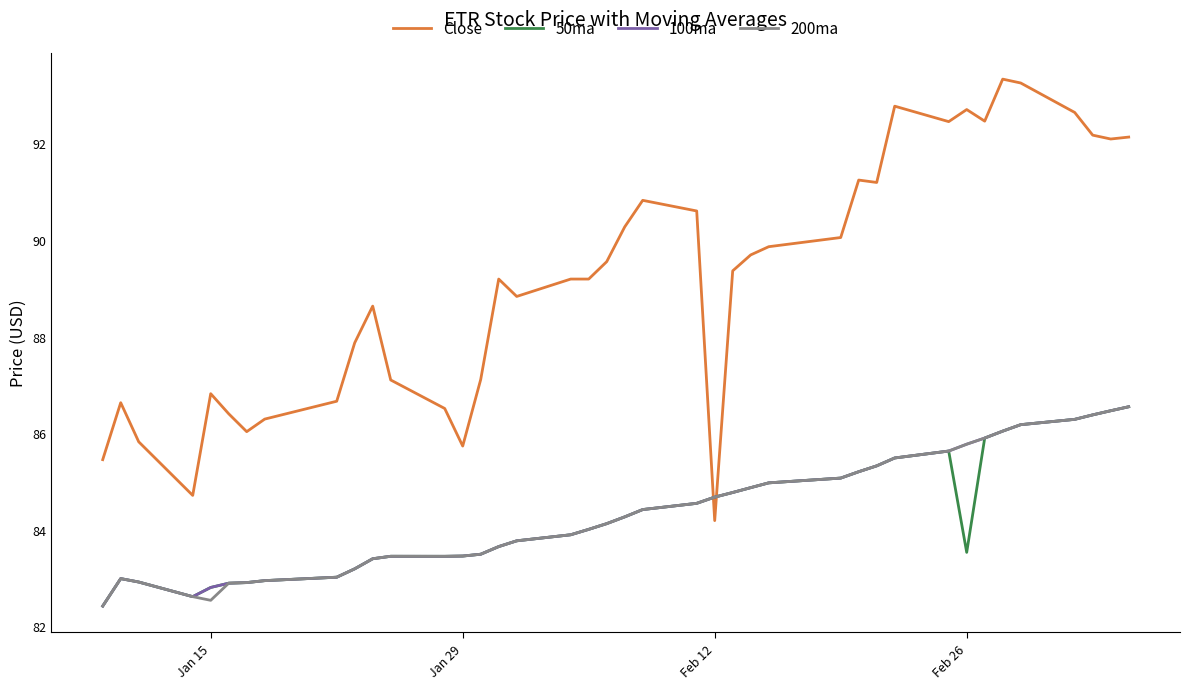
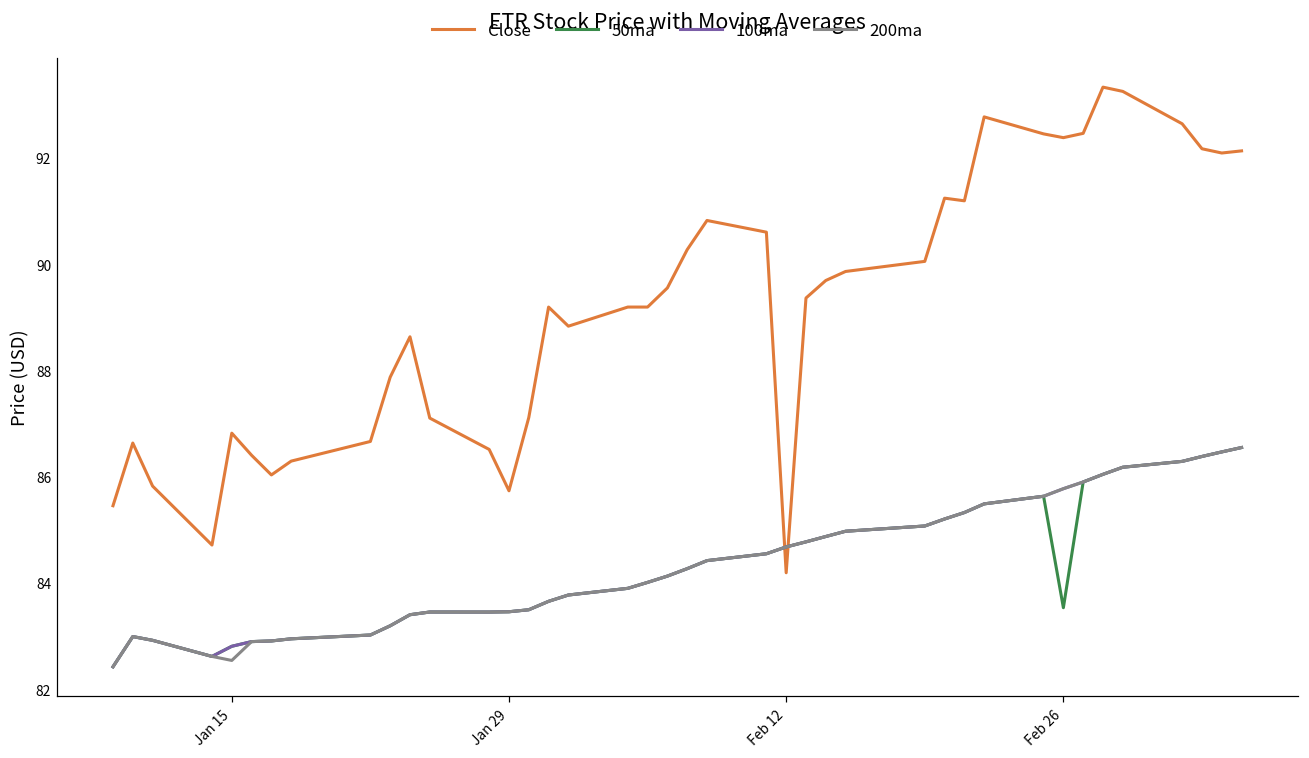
  {
    "Close": {
      "Jan 15": 86.8,
      "Jan 29": 85.7,
      "Feb 12": 84.2,
-     "Feb 26": 92.7
+     "Feb 26": 92.4
    },
    "50ma": {
      "Feb 26": 83.5
    }
  }
